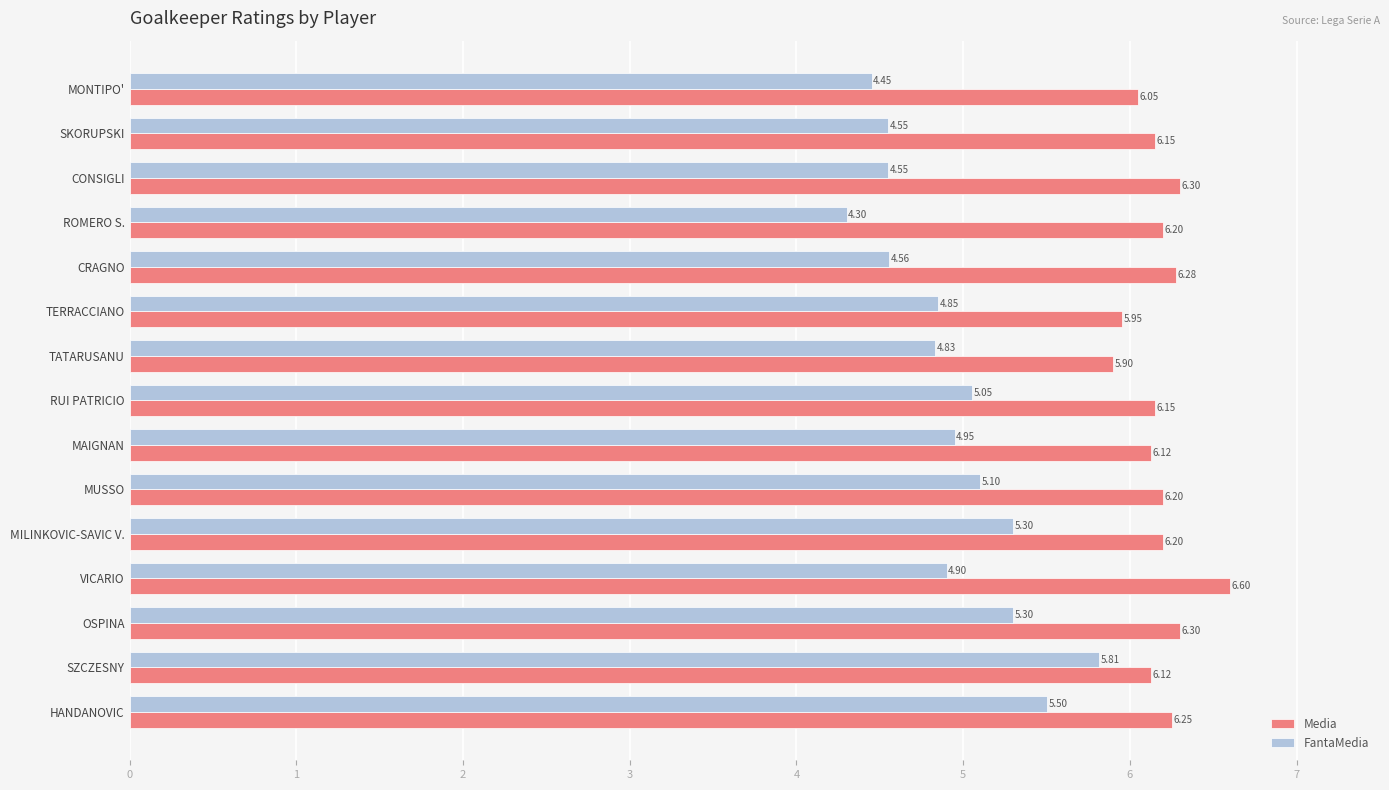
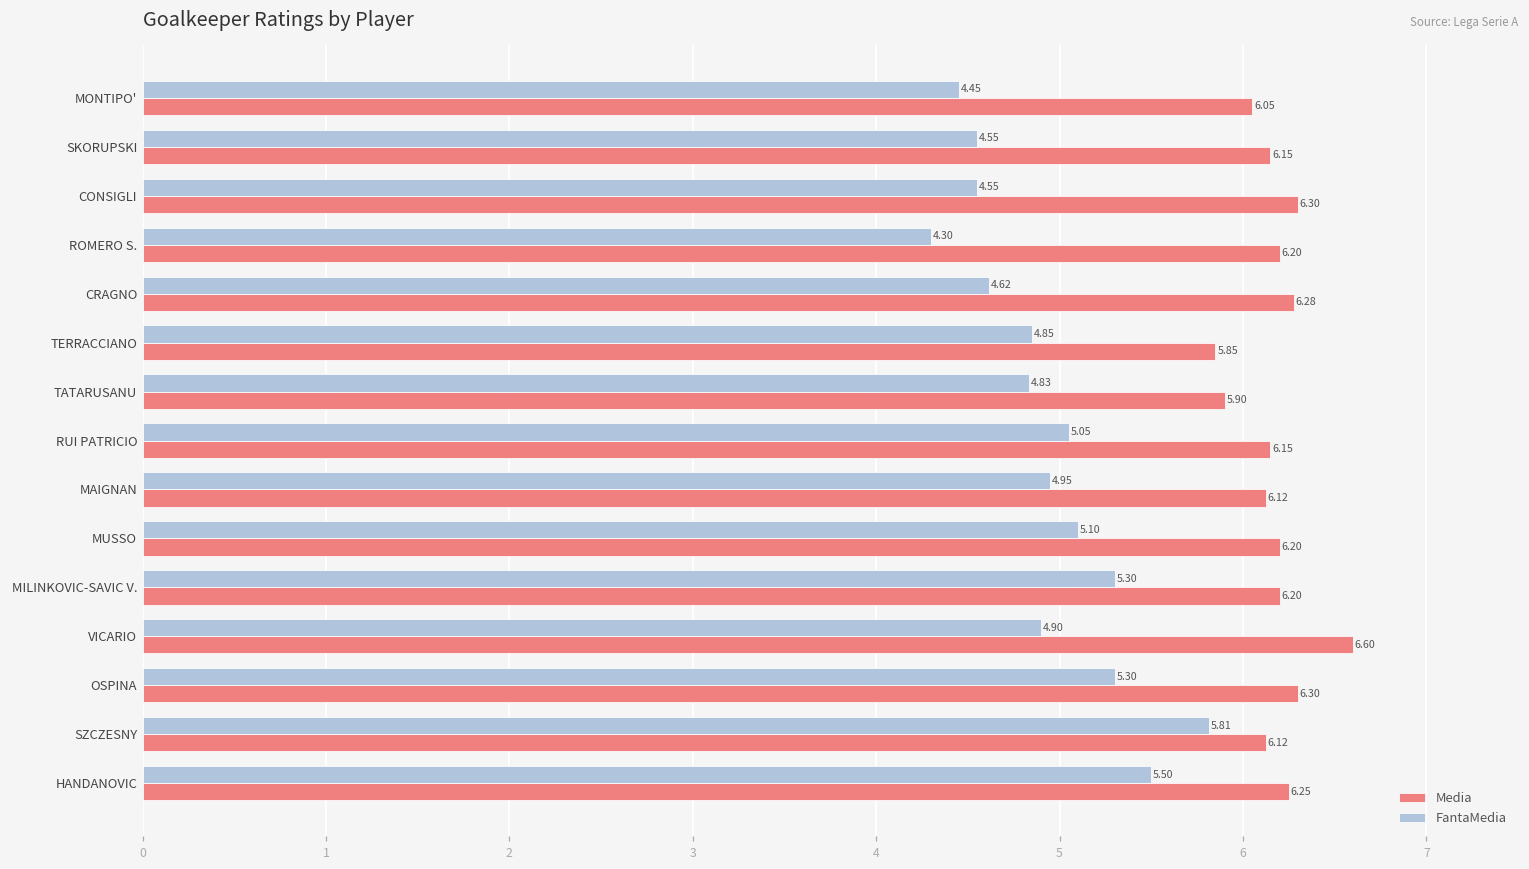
  {
    "Media": {
      "MONTIPO'": 6.05,
      "SKORUPSKI": 6.15,
      "CONSIGLI": 6.30,
      "ROMERO S.": 6.20,
      "CRAGNO": 6.28,
-     "TERRACCIANO": 5.95,
+     "TERRACCIANO": 5.85,
      "TATARUSANU": 5.90,
      "RUI PATRICIO": 6.15,
      "MAIGNAN": 6.12,
      "MUSSO": 6.20,
      "MILINKOVIC-SAVIC V.": 6.20,
      "VICARIO": 6.60,
      "OSPINA": 6.30,
      "SZCZESNY": 6.12,
      "HANDANOVIC": 6.25
    },
    "FantaMedia": {
      "MONTIPO'": 4.45,
      "SKORUPSKI": 4.55,
      "CONSIGLI": 4.55,
      "ROMERO S.": 4.30,
-     "CRAGNO": 4.56,
+     "CRAGNO": 4.62,
      "TERRACCIANO": 4.85,
      "TATARUSANU": 4.83,
      "RUI PATRICIO": 5.05,
      "MAIGNAN": 4.95,
      "MUSSO": 5.10,
      "MILINKOVIC-SAVIC V.": 5.30,
      "VICARIO": 4.90,
      "OSPINA": 5.30,
      "SZCZESNY": 5.81,
      "HANDANOVIC": 5.50
    }
  }
